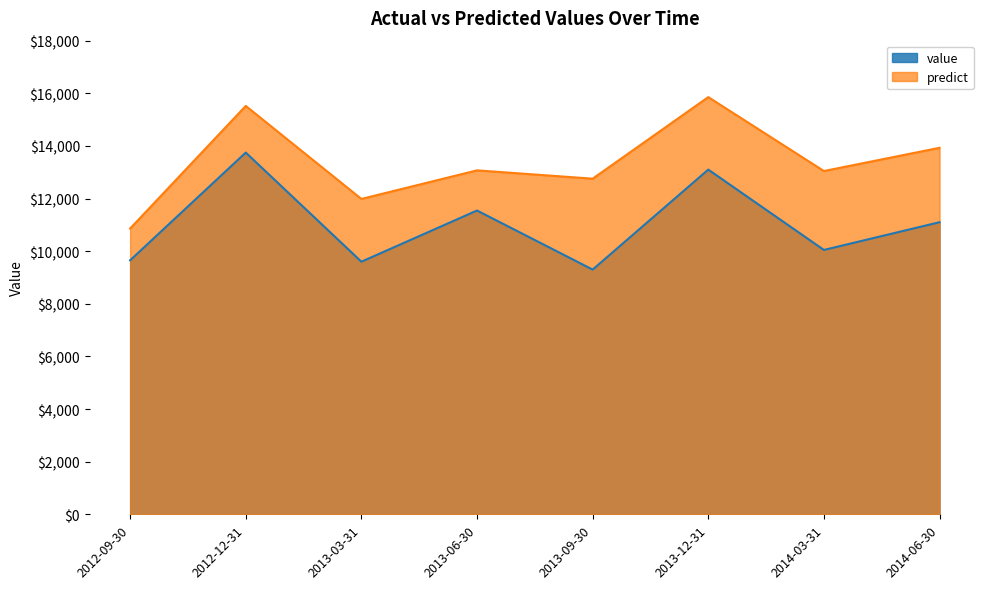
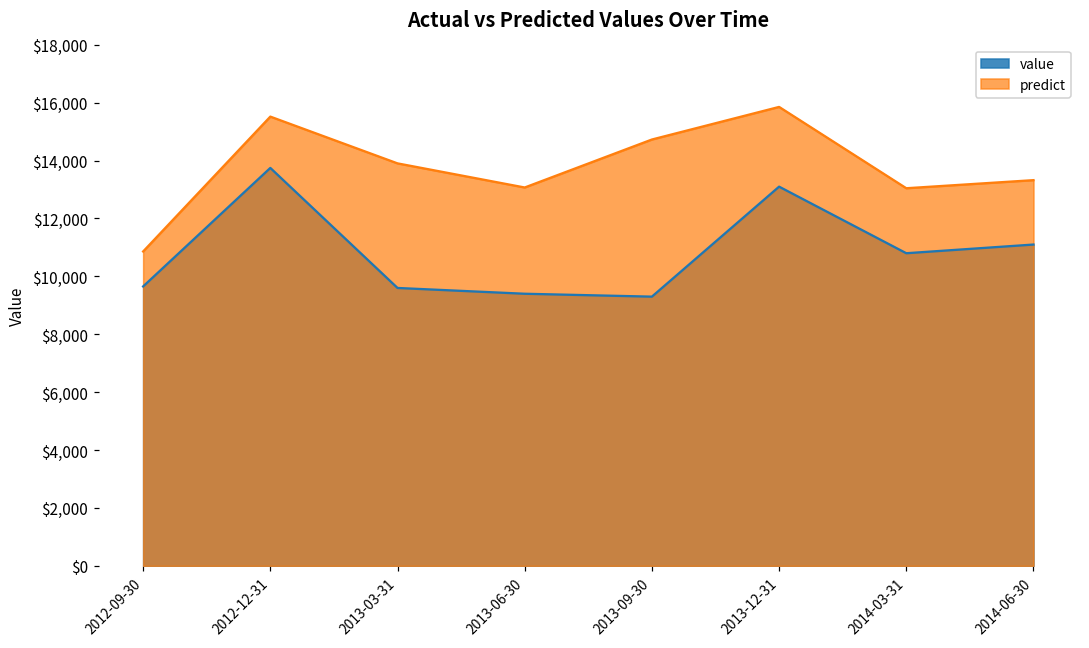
  {
    "value": {
      "2012-09-30": "$9,700",
      "2012-12-31": "$13,700",
      "2013-03-31": "$9,600",
-     "2013-06-30": "$11,500",
+     "2013-06-30": "$9,400",
      "2013-09-30": "$9,300",
      "2013-12-31": "$13,100",
-     "2014-03-31": "$10,000",
+     "2014-03-31": "$10,800",
      "2014-06-30": "$11,100"
    },
    "predict": {
      "2012-09-30": "$10,900",
      "2012-12-31": "$15,500",
-     "2013-03-31": "$12,000",
+     "2013-03-31": "$13,900",
      "2013-06-30": "$13,100",
-     "2013-09-30": "$12,800",
+     "2013-09-30": "$14,700",
      "2013-12-31": "$15,900",
      "2014-03-31": "$13,000",
-     "2014-06-30": "$13,900"
+     "2014-06-30": "$13,300"
    }
  }
